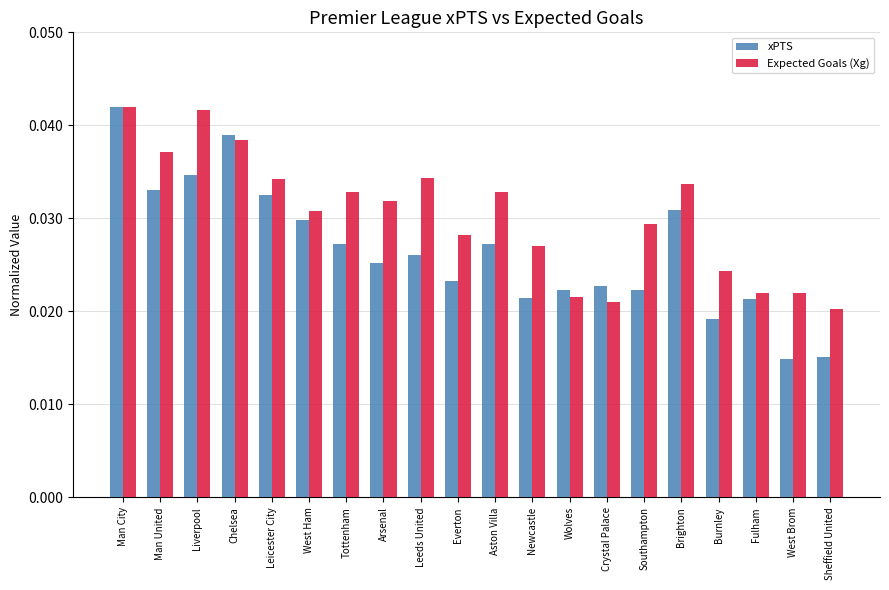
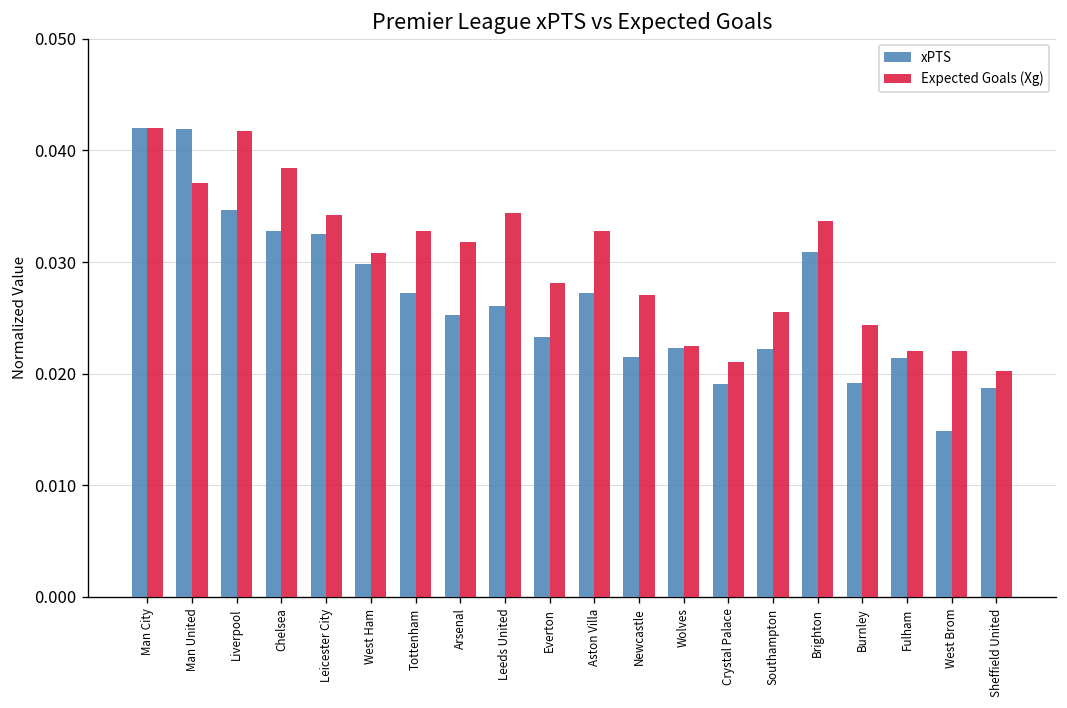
  {
    "xPTS": {
      "Man City": 0.042,
-     "Man United": 0.033,
+     "Man United": 0.042,
      "Liverpool": 0.035,
-     "Chelsea": 0.039,
+     "Chelsea": 0.033,
      "Leicester City": 0.032,
      "West Ham": 0.030,
      "Tottenham": 0.027,
      "Arsenal": 0.025,
      "Leeds United": 0.026,
      "Everton": 0.023,
      "Aston Villa": 0.027,
      "Newcastle": 0.021,
      "Wolves": 0.022,
-     "Crystal Palace": 0.023,
+     "Crystal Palace": 0.019,
      "Southampton": 0.022,
      "Brighton": 0.031,
      "Burnley": 0.019,
      "Fulham": 0.021,
      "West Brom": 0.015,
-     "Sheffield United": 0.015
+     "Sheffield United": 0.019
    },
    "Expected Goals (Xg)": {
      "Man City": 0.042,
      "Man United": 0.037,
      "Liverpool": 0.042,
      "Chelsea": 0.038,
      "Leicester City": 0.034,
      "West Ham": 0.031,
      "Tottenham": 0.033,
      "Arsenal": 0.032,
      "Leeds United": 0.034,
      "Everton": 0.028,
      "Aston Villa": 0.033,
      "Newcastle": 0.027,
-     "Wolves": 0.0215,
+     "Wolves": 0.0225,
      "Crystal Palace": 0.021,
-     "Southampton": 0.029,
+     "Southampton": 0.025,
      "Brighton": 0.034,
      "Burnley": 0.024,
      "Fulham": 0.022,
      "West Brom": 0.022,
      "Sheffield United": 0.020
    }
  }
